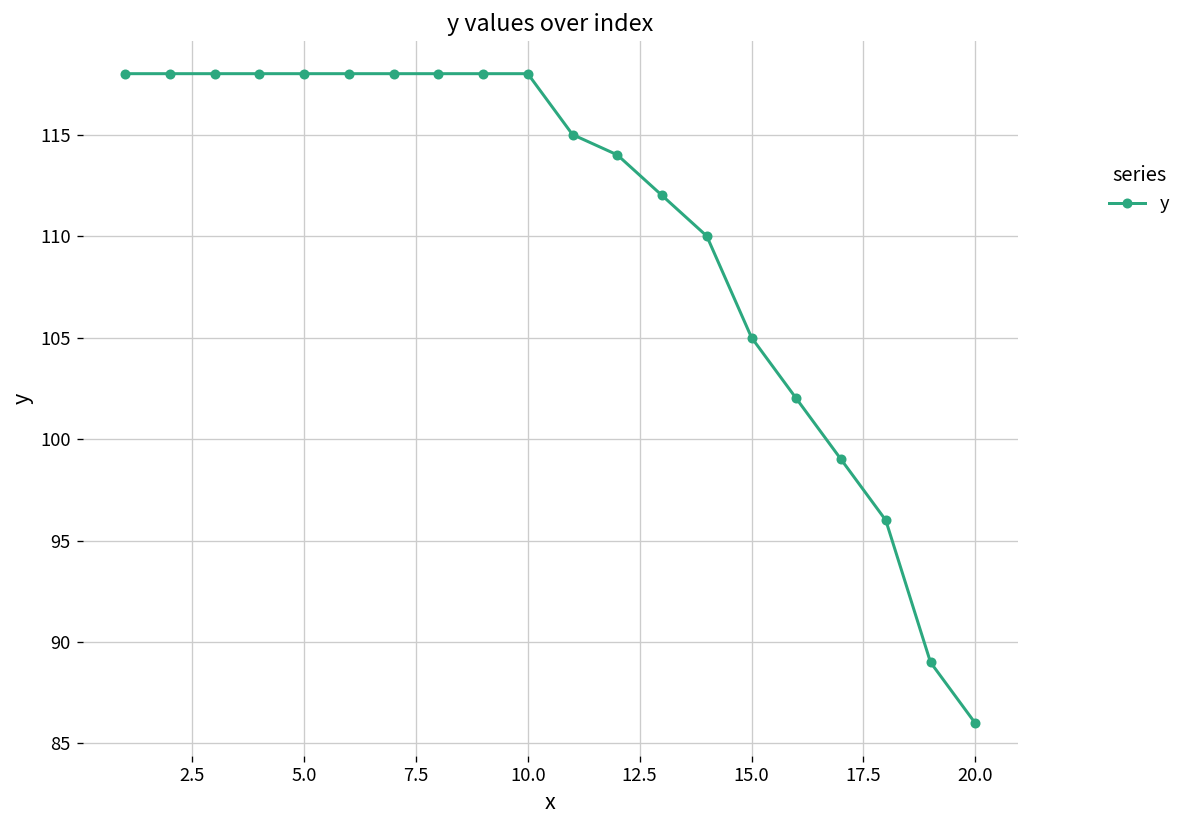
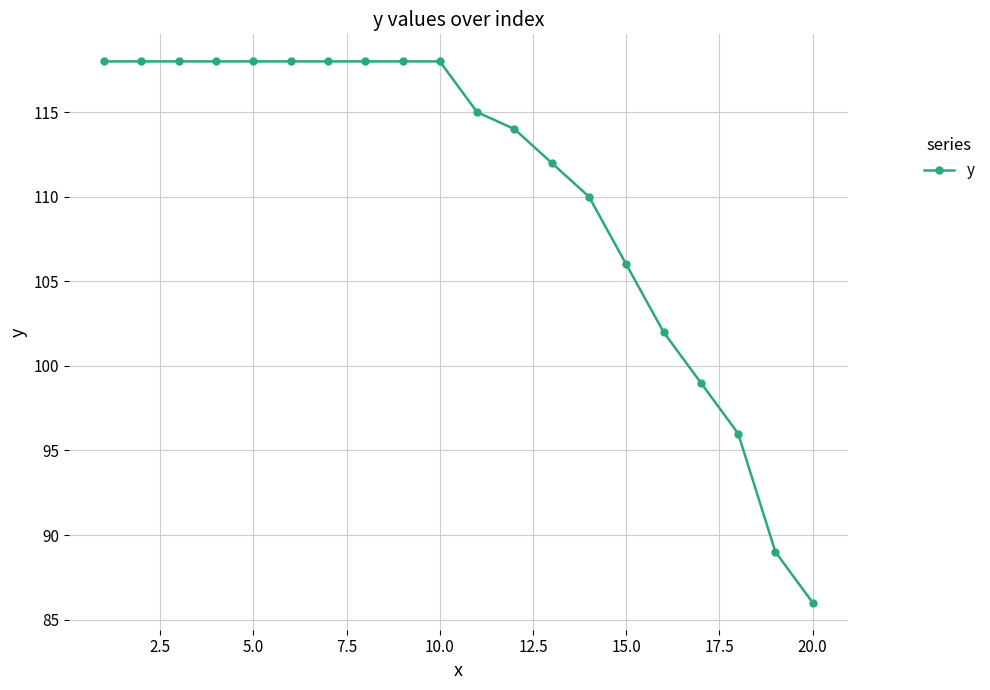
  {
    "5.0": 118,
    "10.0": 118,
-   "15.0": 105,
+   "15.0": 106,
    "20.0": 86
  }
